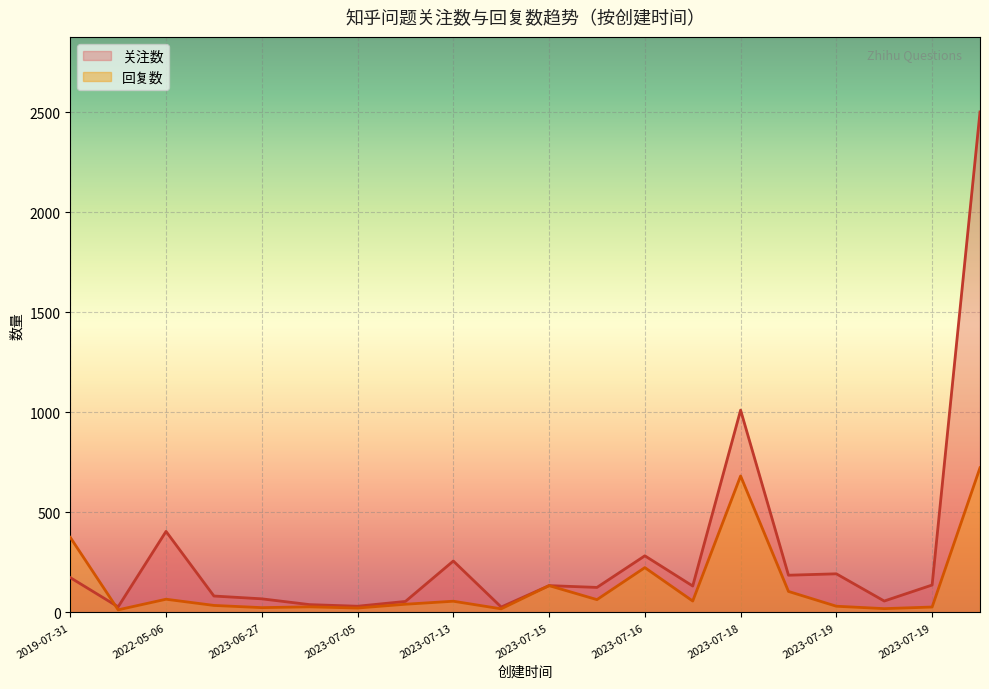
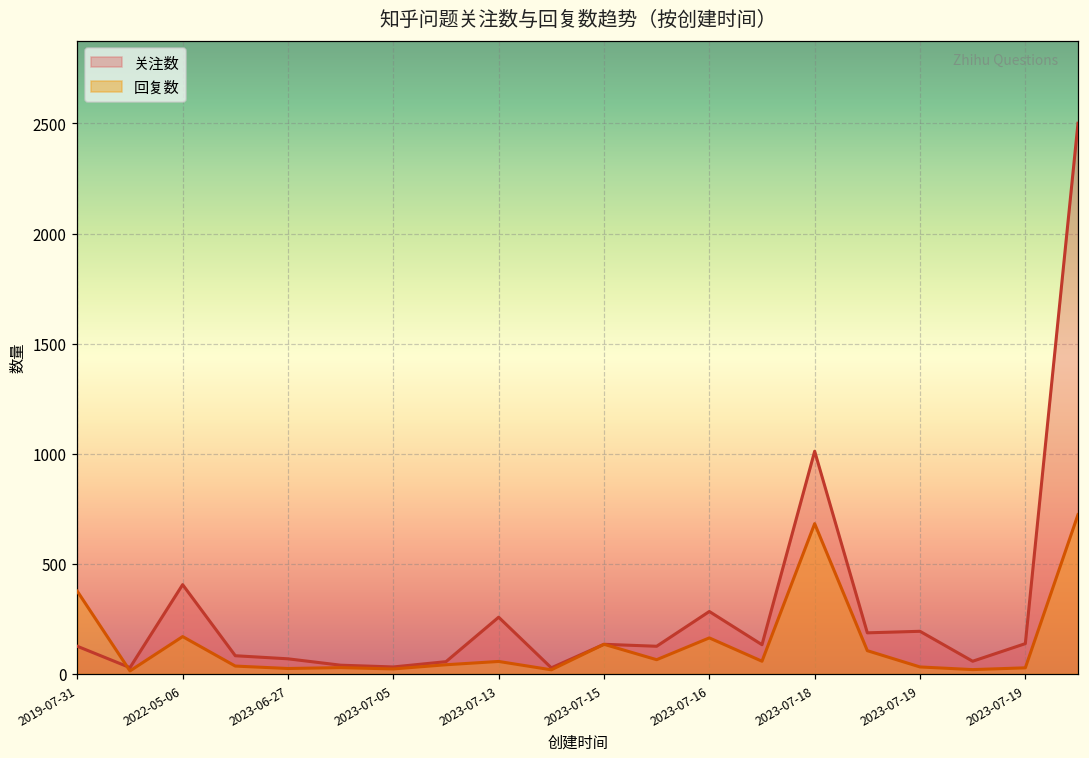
  {
    "关注数": {
-     "2019-07-31": 170,
+     "2019-07-31": 130,
      "2022-05-06": 410,
      "2023-07-16": 280
    },
    "回复数": {
      "2019-07-31": 380,
-     "2022-05-06": 70,
-     "2023-07-16": 220
+     "2022-05-06": 170,
+     "2023-07-16": 160
    }
  }
